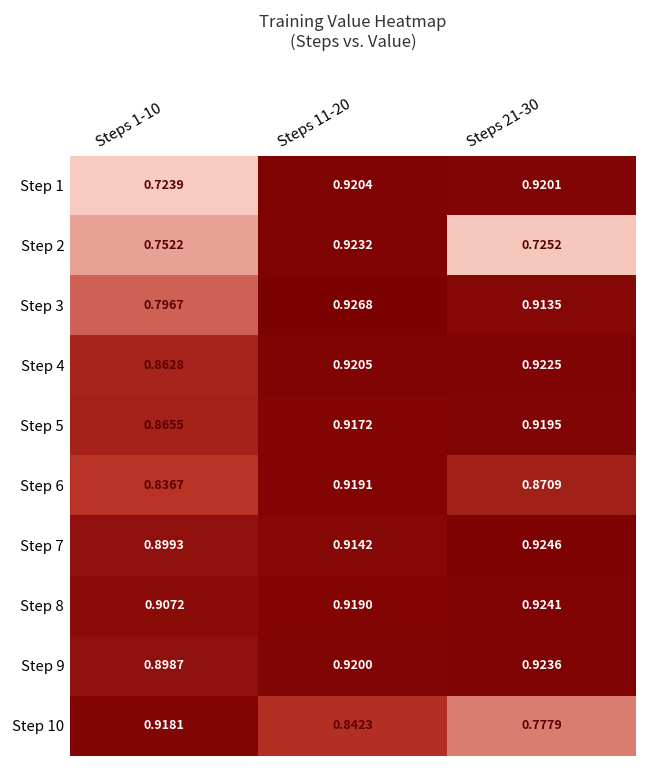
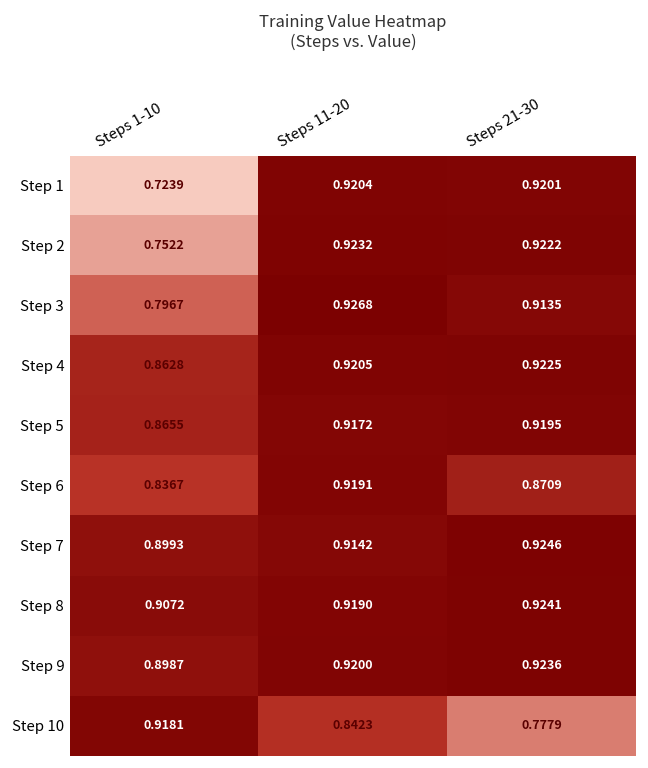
  {
    "Step 1": {
      "Steps 1-10": 0.7239,
      "Steps 11-20": 0.9204,
      "Steps 21-30": 0.9201
    },
    "Step 2": {
      "Steps 1-10": 0.7522,
      "Steps 11-20": 0.9232,
-     "Steps 21-30": 0.7252
+     "Steps 21-30": 0.9222
    },
    "Step 3": {
      "Steps 1-10": 0.7967,
      "Steps 11-20": 0.9268,
      "Steps 21-30": 0.9135
    },
    "Step 4": {
      "Steps 1-10": 0.8628,
      "Steps 11-20": 0.9205,
      "Steps 21-30": 0.9225
    },
    "Step 5": {
      "Steps 1-10": 0.8655,
      "Steps 11-20": 0.9172,
      "Steps 21-30": 0.9195
    },
    "Step 6": {
      "Steps 1-10": 0.8367,
      "Steps 11-20": 0.9191,
      "Steps 21-30": 0.8709
    },
    "Step 7": {
      "Steps 1-10": 0.8993,
      "Steps 11-20": 0.9142,
      "Steps 21-30": 0.9246
    },
    "Step 8": {
      "Steps 1-10": 0.9072,
      "Steps 11-20": 0.9190,
      "Steps 21-30": 0.9241
    },
    "Step 9": {
      "Steps 1-10": 0.8987,
      "Steps 11-20": 0.9200,
      "Steps 21-30": 0.9236
    },
    "Step 10": {
      "Steps 1-10": 0.9181,
      "Steps 11-20": 0.8423,
      "Steps 21-30": 0.7779
    }
  }
